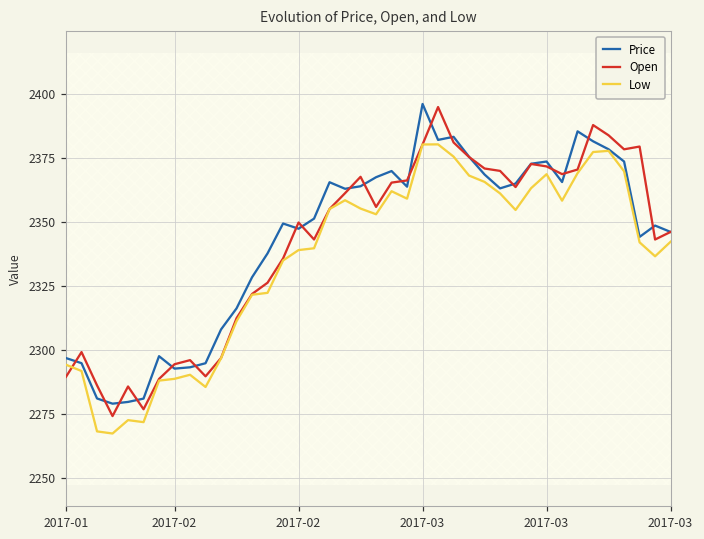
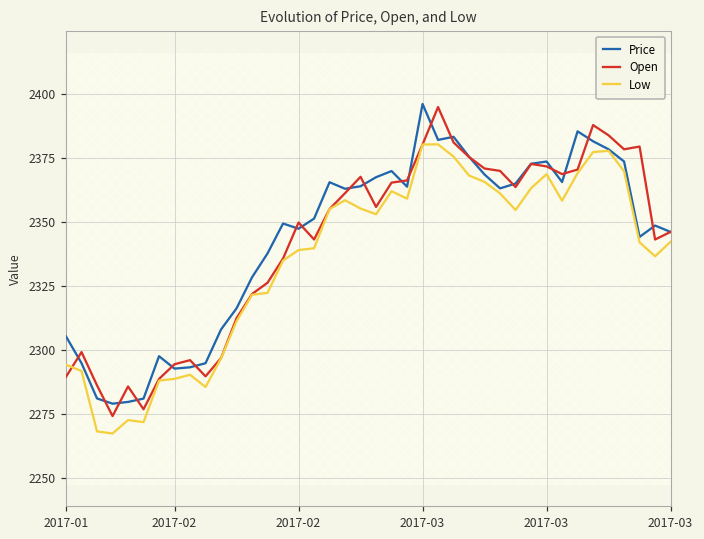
  {
    "Price": {
-     "2017-01": 2297
+     "2017-01": 2305
    },
    "Open": {
      "2017-01": 2289
    },
    "Low": {
      "2017-01": 2294
    }
  }
